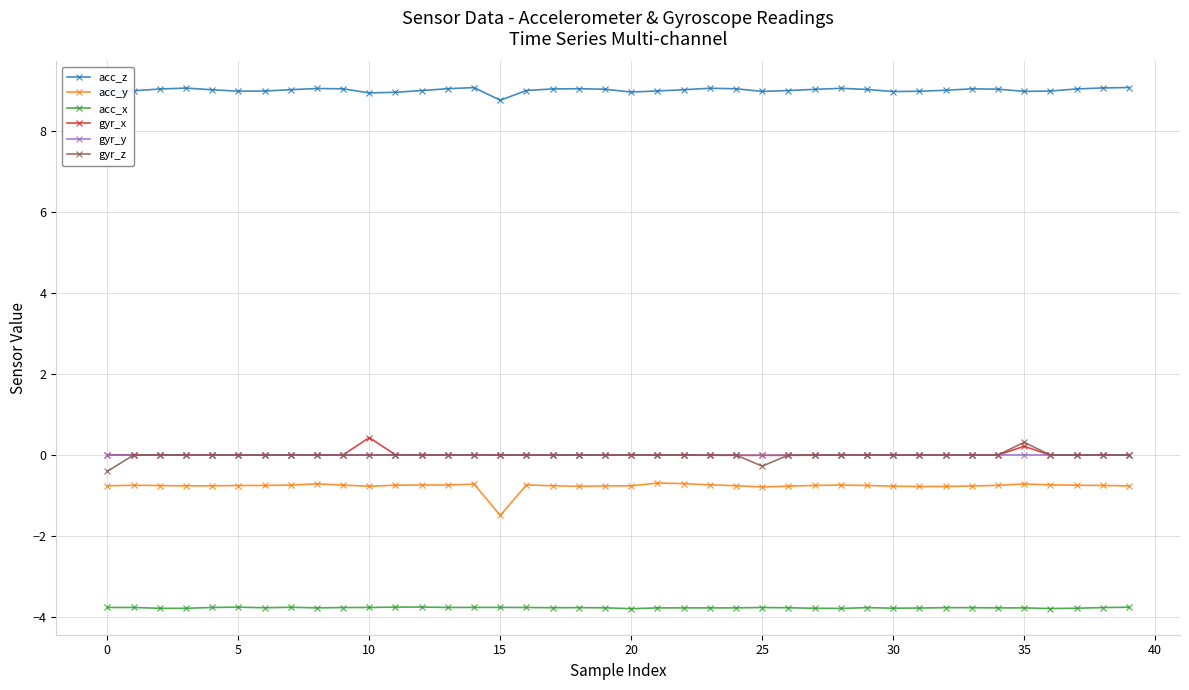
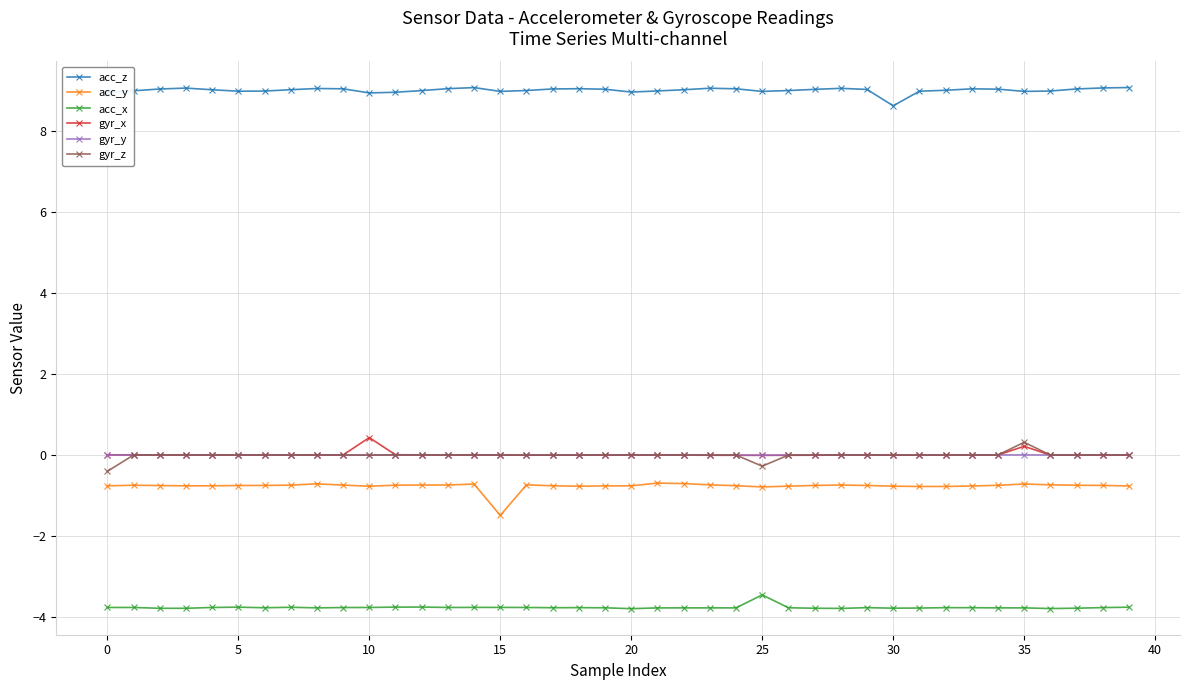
  {
    "acc_z": {
      "5": 9.0,
      "10": 8.9,
-     "15": 8.8,
+     "15": 9.0,
      "20": 9.0,
      "25": 9.0,
-     "30": 9.0,
+     "30": 8.6,
      "35": 9.0
    },
    "acc_y": {
      "0": -0.8,
      "5": -0.8,
      "10": -0.8,
      "15": -1.5,
      "20": -0.8,
      "25": -0.8,
      "30": -0.8,
      "35": -0.7
    },
    "acc_x": {
      "0": -3.8,
      "5": -3.8,
      "10": -3.8,
      "15": -3.8,
      "20": -3.8,
-     "25": -3.8,
+     "25": -3.5,
      "30": -3.8,
      "35": -3.8
    },
    "gyr_x": {
      "10": 0.4,
      "35": 0.2
    },
    "gyr_y": {
      "35": 0.0
    },
    "gyr_z": {
      "0": -0.4,
      "25": -0.3,
      "35": 0.3
    }
  }
